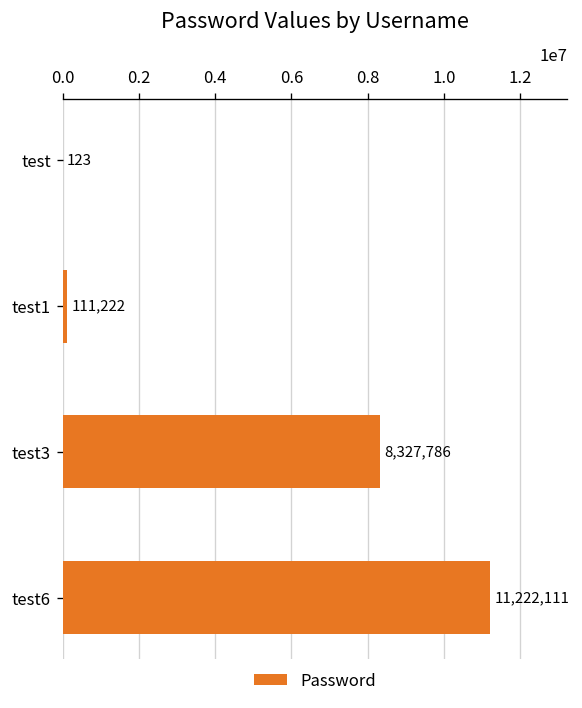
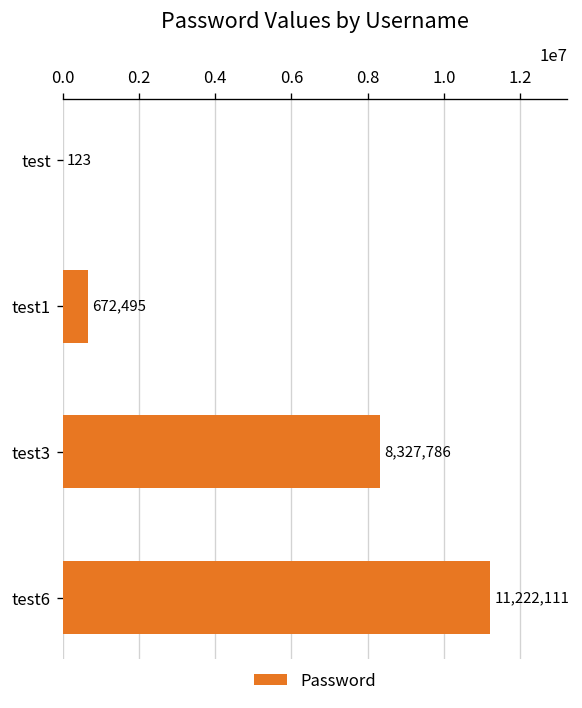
  {
    "test": "123",
-   "test1": "111,222",
+   "test1": "672,495",
    "test3": "8,327,786",
    "test6": "11,222,111"
  }
